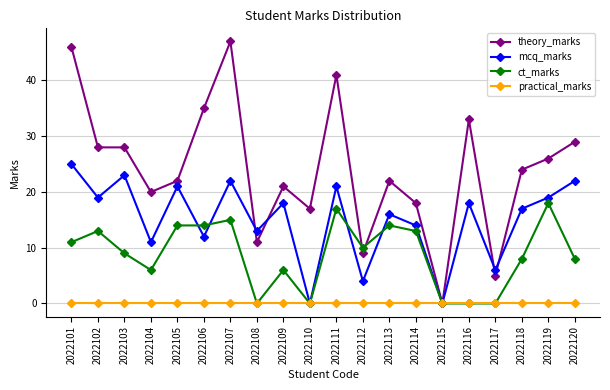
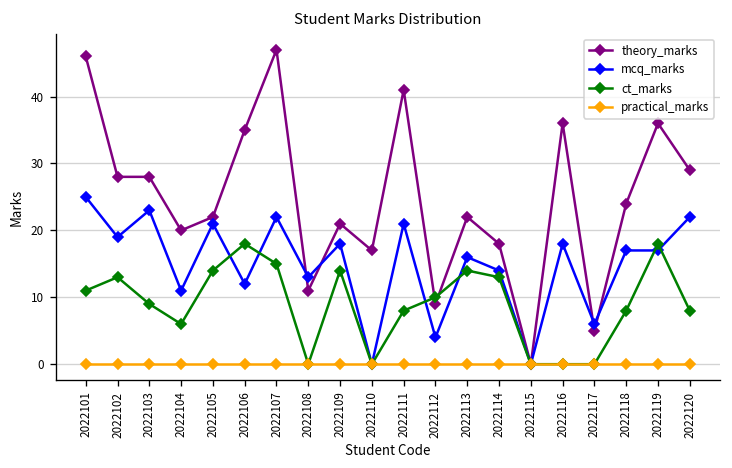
  {
    "theory_marks": {
      "2022101": 46,
      "2022102": 28,
      "2022103": 28,
      "2022104": 20,
      "2022105": 22,
      "2022106": 35,
      "2022107": 47,
      "2022108": 11,
      "2022109": 21,
      "2022110": 17,
      "2022111": 41,
      "2022112": 9,
      "2022113": 22,
      "2022114": 18,
-     "2022116": 33,
+     "2022116": 36,
      "2022117": 5,
      "2022118": 24,
-     "2022119": 26,
+     "2022119": 36,
      "2022120": 29
    },
    "mcq_marks": {
      "2022101": 25,
      "2022102": 19,
      "2022103": 23,
      "2022104": 11,
      "2022105": 21,
      "2022106": 12,
      "2022107": 22,
      "2022108": 13,
      "2022109": 18,
      "2022111": 21,
      "2022112": 4,
      "2022113": 16,
      "2022114": 14,
      "2022116": 18,
      "2022117": 6,
      "2022118": 17,
-     "2022119": 19,
+     "2022119": 17,
      "2022120": 22
    },
    "ct_marks": {
      "2022101": 11,
      "2022102": 13,
      "2022103": 9,
      "2022104": 6,
      "2022105": 14,
-     "2022106": 14,
+     "2022106": 18,
      "2022107": 15,
-     "2022109": 6,
-     "2022111": 17,
+     "2022109": 14,
+     "2022111": 8,
      "2022112": 10,
      "2022113": 14,
      "2022114": 13,
      "2022118": 8,
      "2022119": 18,
      "2022120": 8
    },
    "practical_marks": {
      "2022101": 0,
      "2022102": 0,
      "2022103": 0,
      "2022104": 0,
      "2022105": 0,
      "2022106": 0,
      "2022107": 0,
      "2022109": 0,
      "2022111": 0,
      "2022112": 0,
      "2022113": 0,
      "2022114": 0,
      "2022118": 0,
      "2022119": 0,
      "2022120": 0
    }
  }
